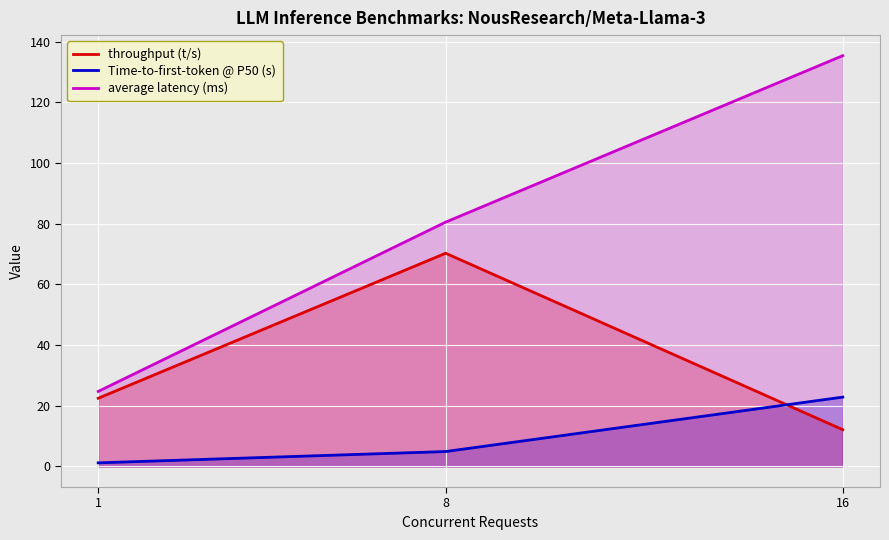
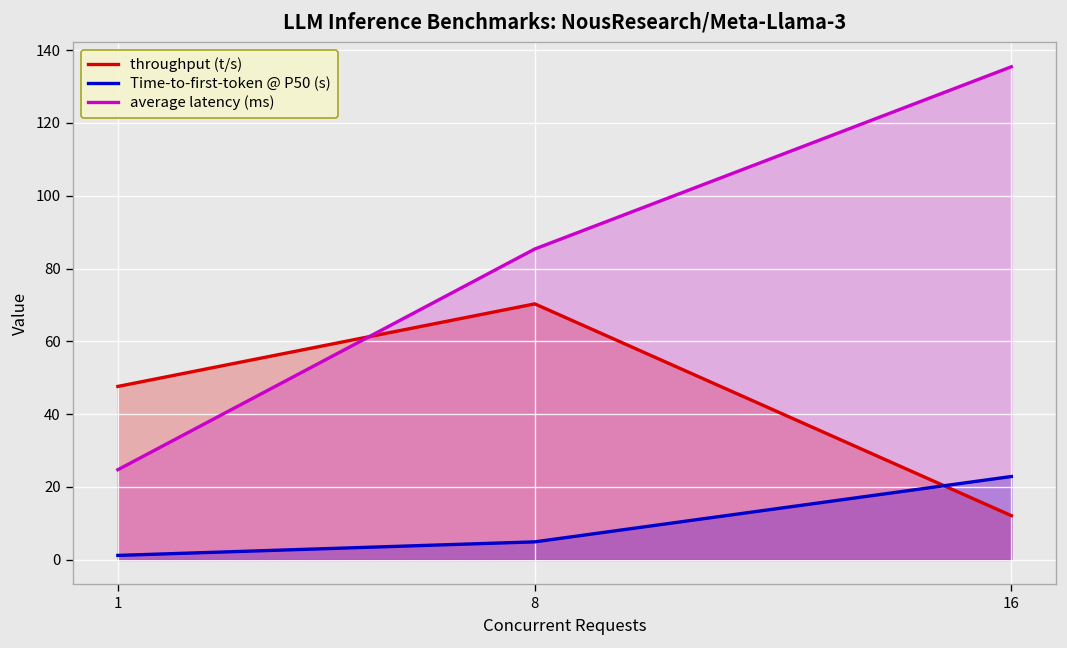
  {
    "throughput (t/s)": {
-     "1": 22,
+     "1": 48,
      "8": 70,
      "16": 12
    },
    "Time-to-first-token @ P50 (s)": {
      "1": 1,
      "8": 5,
      "16": 23
    },
    "average latency (ms)": {
      "1": 25,
-     "8": 81,
+     "8": 85,
      "16": 135
    }
  }
